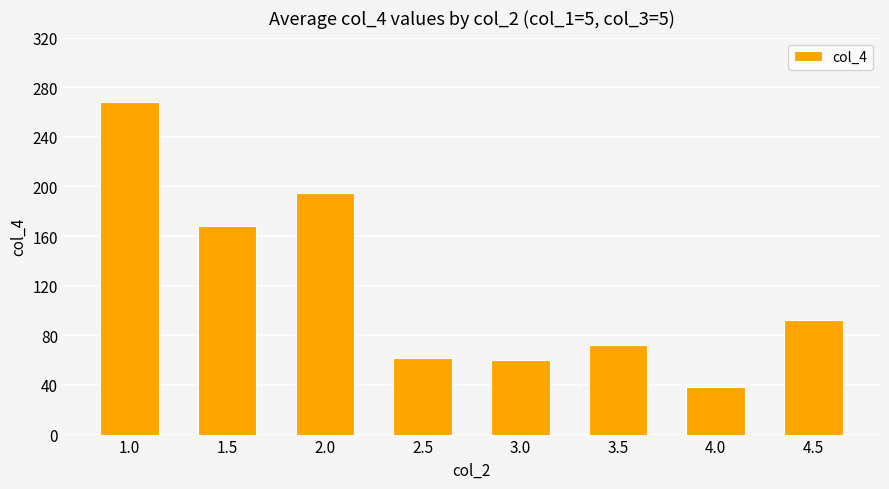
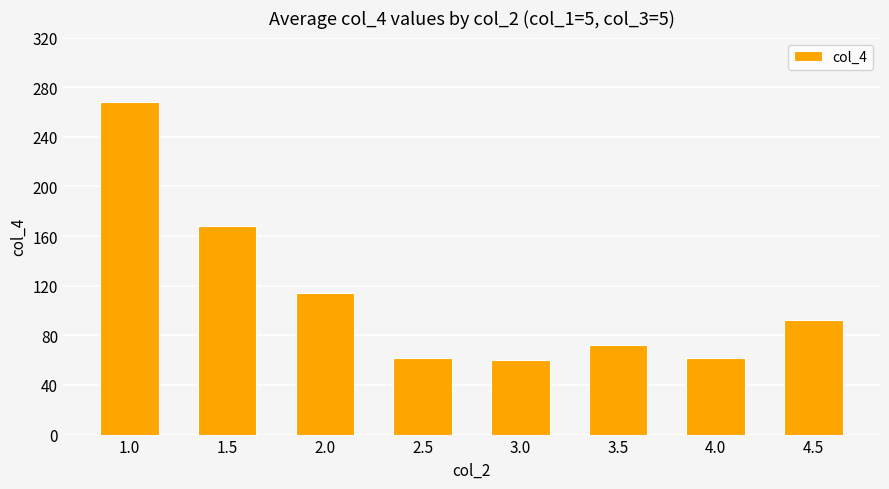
  {
    "1.0": 268,
    "1.5": 168,
-   "2.0": 195,
+   "2.0": 114,
    "2.5": 62,
    "3.0": 60,
    "3.5": 72,
-   "4.0": 38,
+   "4.0": 62,
    "4.5": 92
  }
